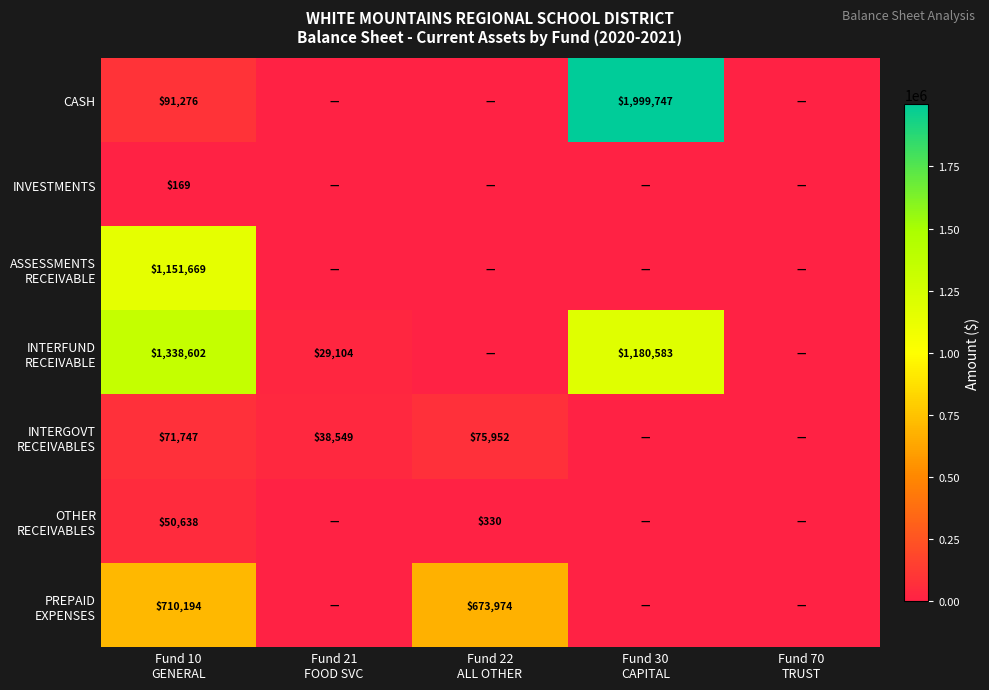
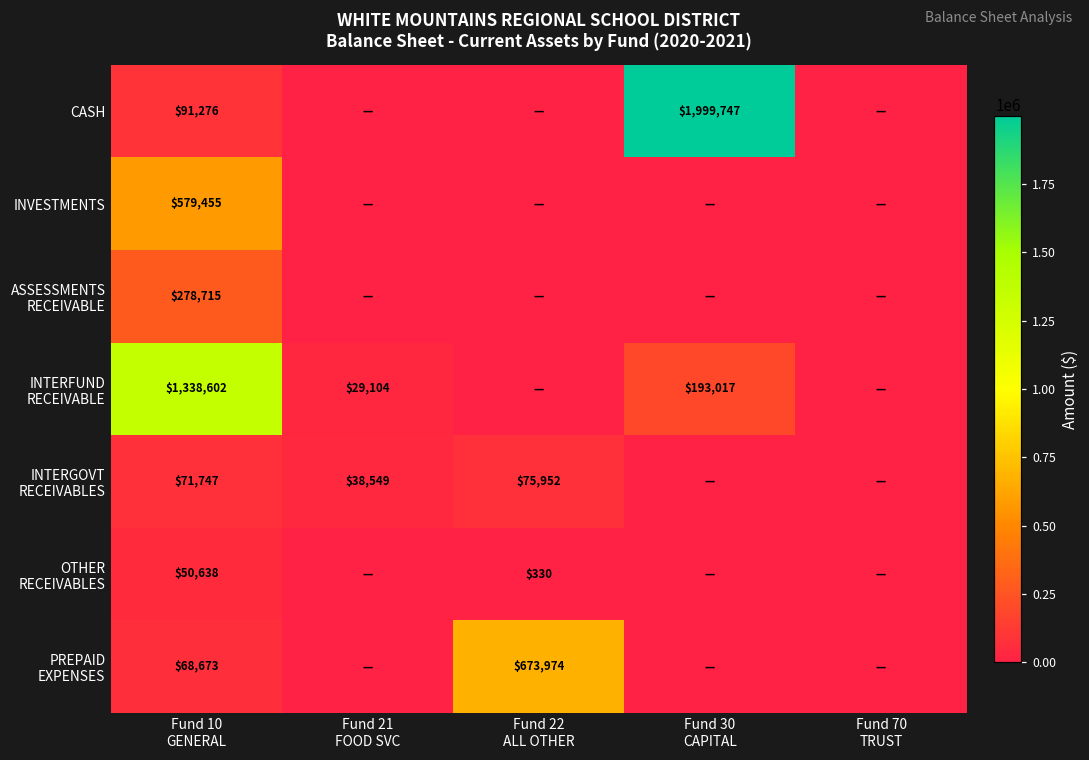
  {
    "CASH": {
      "Fund 10 GENERAL": "$91,276",
      "Fund 30 CAPITAL": "$1,999,747"
    },
    "INVESTMENTS": {
-     "Fund 10 GENERAL": "$169"
+     "Fund 10 GENERAL": "$579,455"
    },
    "ASSESSMENTS RECEIVABLE": {
-     "Fund 10 GENERAL": "$1,151,669"
+     "Fund 10 GENERAL": "$278,715"
    },
    "INTERFUND RECEIVABLE": {
      "Fund 10 GENERAL": "$1,338,602",
      "Fund 21 FOOD SVC": "$29,104",
-     "Fund 30 CAPITAL": "$1,180,583"
+     "Fund 30 CAPITAL": "$193,017"
    },
    "INTERGOVT RECEIVABLES": {
      "Fund 10 GENERAL": "$71,747",
      "Fund 21 FOOD SVC": "$38,549",
      "Fund 22 ALL OTHER": "$75,952"
    },
    "OTHER RECEIVABLES": {
      "Fund 10 GENERAL": "$50,638",
      "Fund 22 ALL OTHER": "$330"
    },
    "PREPAID EXPENSES": {
-     "Fund 10 GENERAL": "$710,194",
+     "Fund 10 GENERAL": "$68,673",
      "Fund 22 ALL OTHER": "$673,974"
    }
  }
